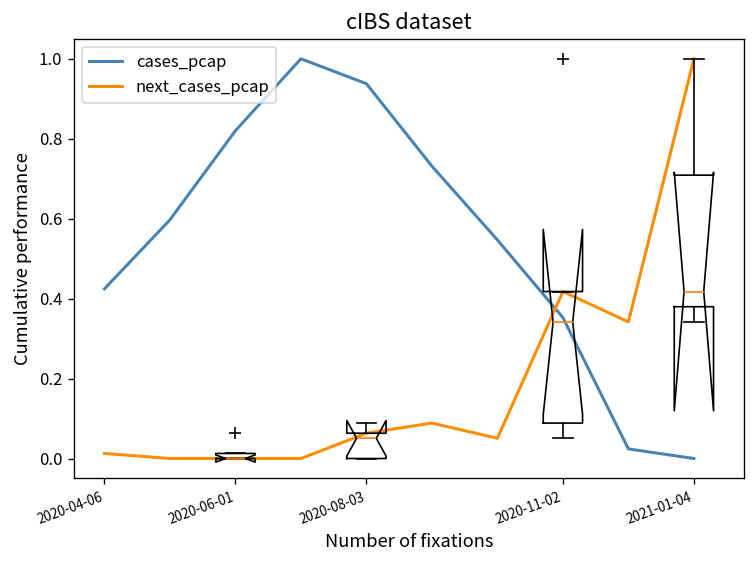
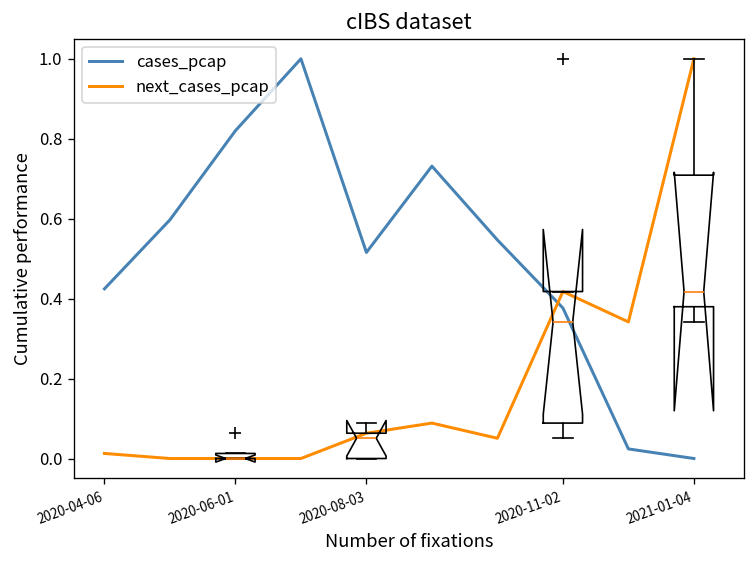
  {
    "cases_pcap": {
      "2020-04-06": 0.42,
      "2020-06-01": 0.82,
-     "2020-08-03": 0.94,
-     "2020-11-02": 0.35,
+     "2020-08-03": 0.52,
+     "2020-11-02": 0.38,
      "2021-01-04": 0.00
    }
  }
